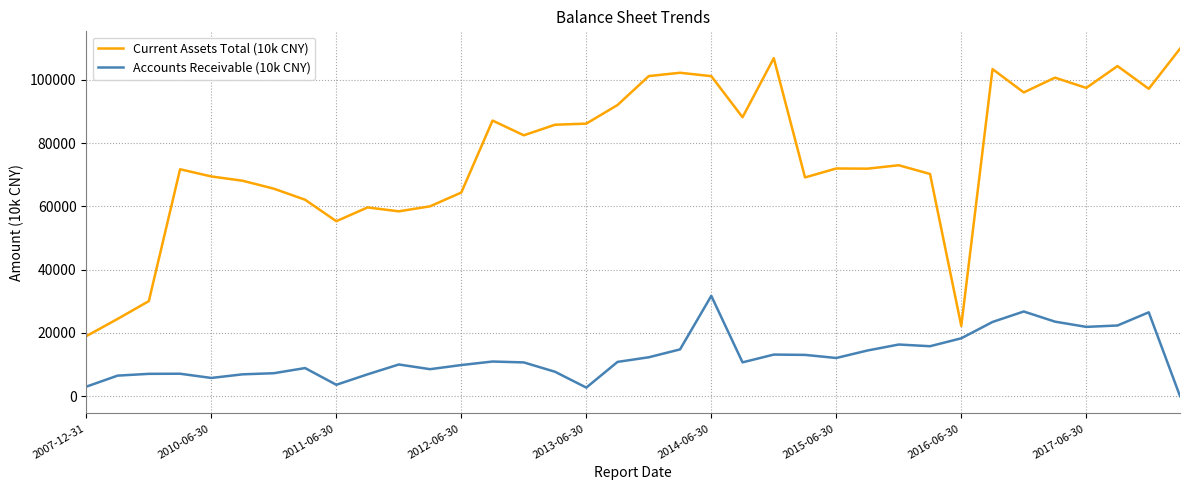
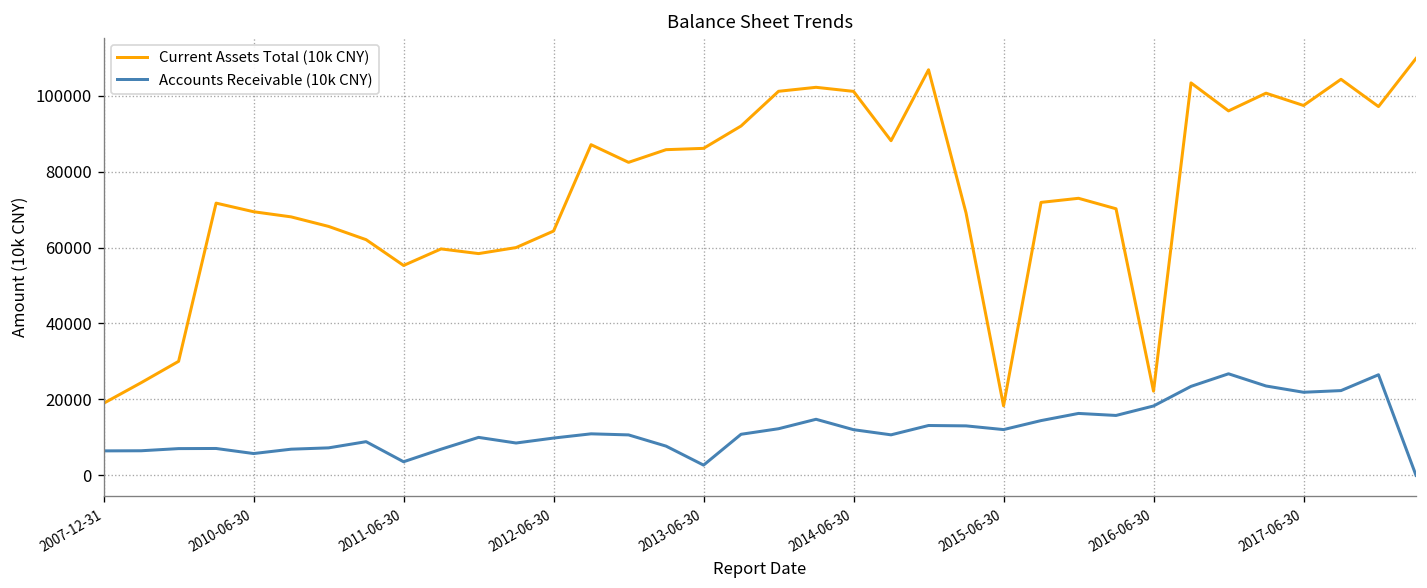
  {
    "Current Assets Total (10k CNY)": {
      "2007-12-31": 19000,
      "2010-06-30": 69000,
      "2011-06-30": 55000,
      "2012-06-30": 64000,
      "2013-06-30": 86000,
      "2014-06-30": 101000,
-     "2015-06-30": 72000,
+     "2015-06-30": 18000,
      "2016-06-30": 22000,
      "2017-06-30": 97000
    },
    "Accounts Receivable (10k CNY)": {
-     "2007-12-31": 3000,
+     "2007-12-31": 6000,
      "2010-06-30": 6000,
      "2011-06-30": 4000,
      "2012-06-30": 10000,
      "2013-06-30": 3000,
-     "2014-06-30": 32000,
+     "2014-06-30": 12000,
      "2015-06-30": 12000,
      "2016-06-30": 18000,
      "2017-06-30": 22000
    }
  }
